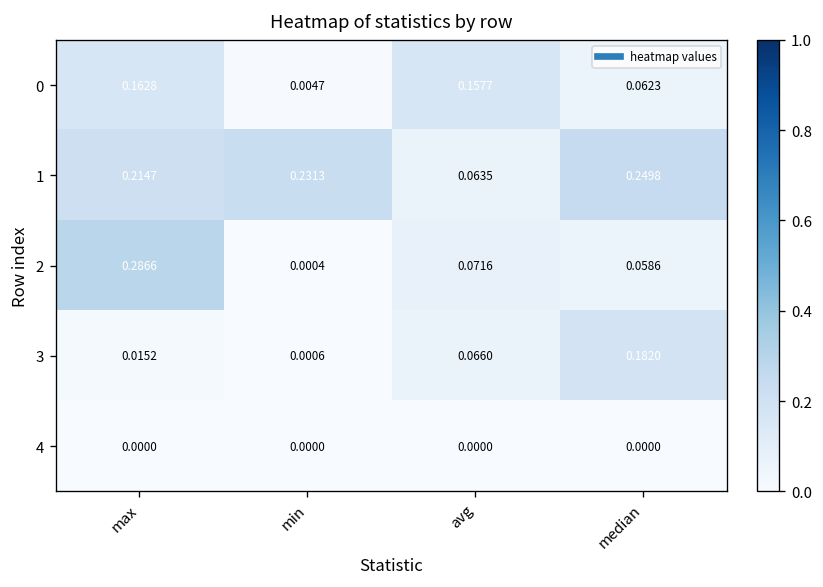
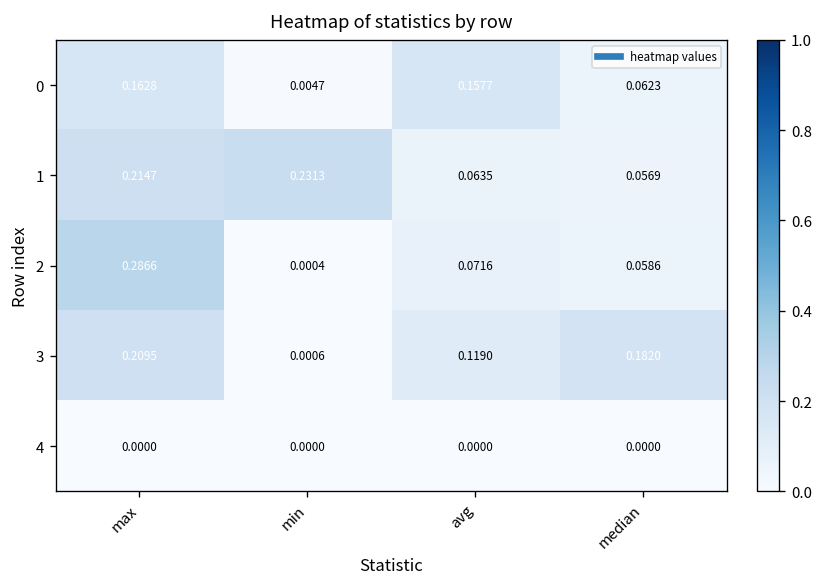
  {
    "0": {
      "min": 0.0047,
      "median": 0.0623
    },
    "1": {
      "max": 0.2147,
      "min": 0.2313,
      "avg": 0.0635,
-     "median": 0.2498
+     "median": 0.0569
    },
    "2": {
      "max": 0.2866,
      "min": 0.0004,
      "avg": 0.0716,
      "median": 0.0586
    },
    "3": {
-     "max": 0.0152,
+     "max": 0.2095,
      "min": 0.0006,
-     "avg": 0.0660
+     "avg": 0.1190
    },
    "4": {
      "max": 0.0000,
      "min": 0.0000,
      "avg": 0.0000,
      "median": 0.0000
    }
  }
